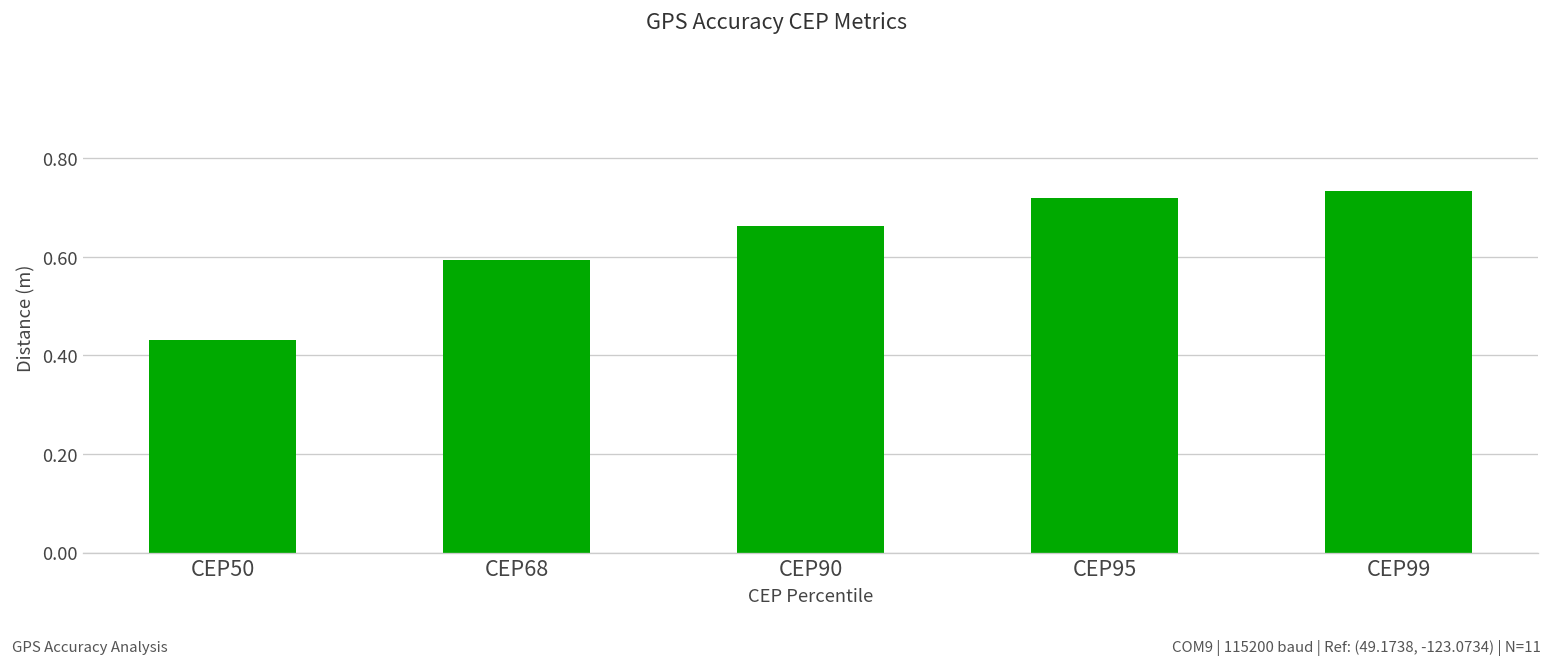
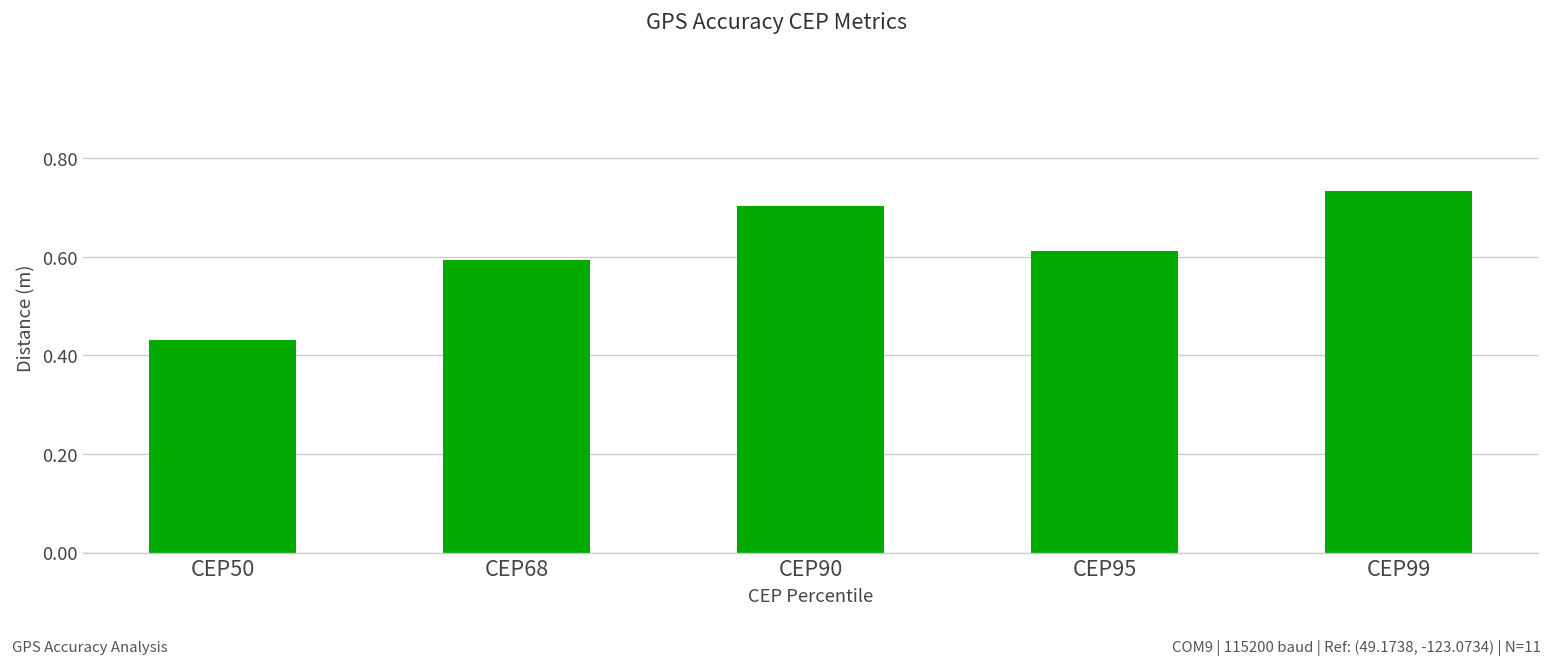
  {
    "CEP50": 0.43,
    "CEP68": 0.59,
-   "CEP90": 0.66,
-   "CEP95": 0.72,
+   "CEP90": 0.70,
+   "CEP95": 0.61,
    "CEP99": 0.73
  }
